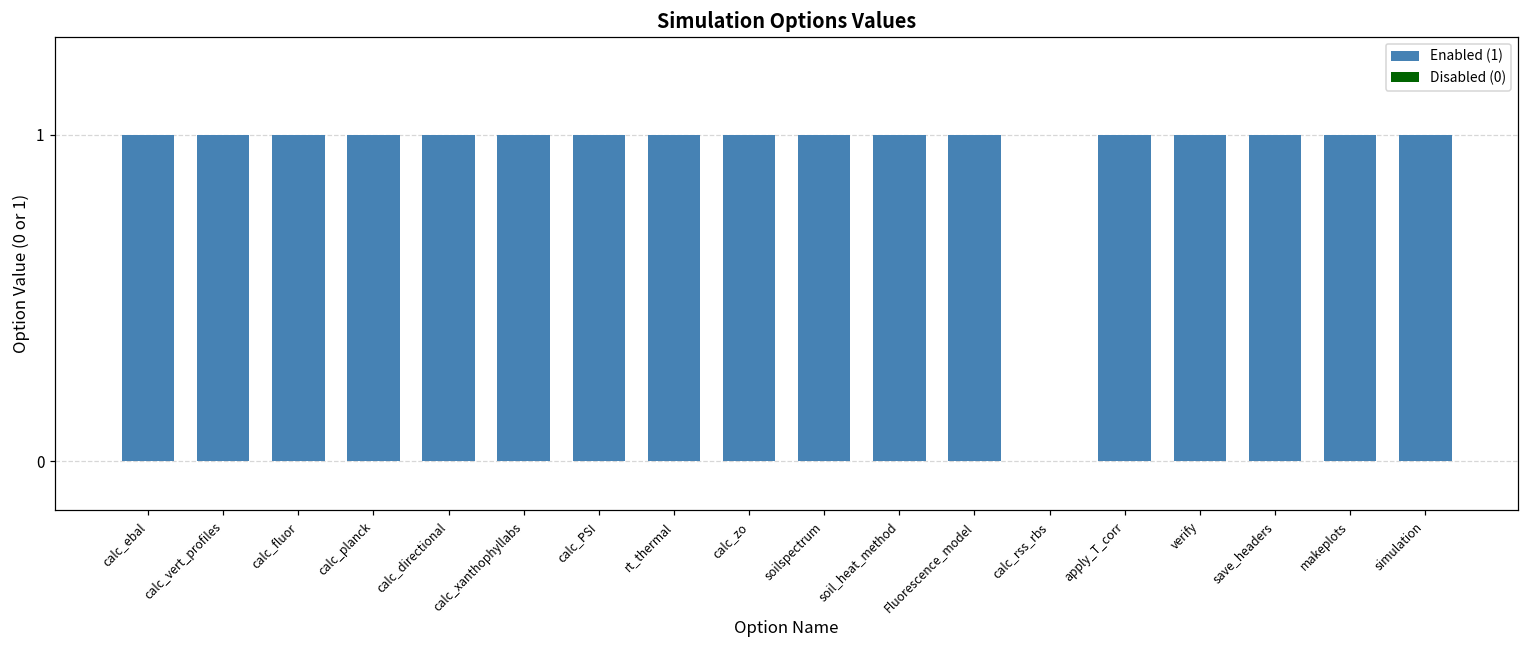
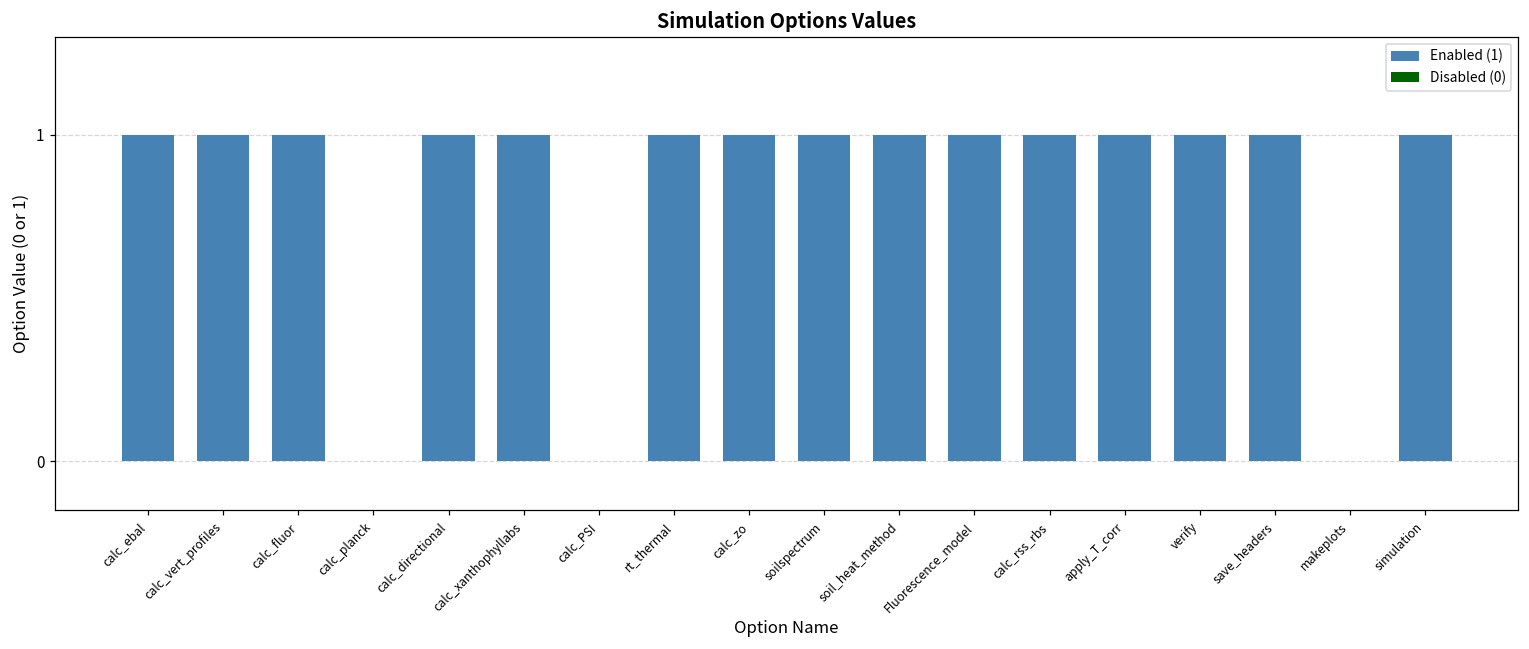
  {
    "calc_ebal": 1,
    "calc_vert_profiles": 1,
    "calc_fluor": 1,
-   "calc_planck": 1,
+   "calc_planck": 0,
    "calc_directional": 1,
    "calc_xanthophyllabs": 1,
-   "calc_PSI": 1,
+   "calc_PSI": 0,
    "rt_thermal": 1,
    "calc_zo": 1,
    "soilspectrum": 1,
    "soil_heat_method": 1,
    "Fluorescence_model": 1,
-   "calc_rss_rbs": 0,
+   "calc_rss_rbs": 1,
    "apply_T_corr": 1,
    "verify": 1,
    "save_headers": 1,
-   "makeplots": 1,
+   "makeplots": 0,
    "simulation": 1
  }
